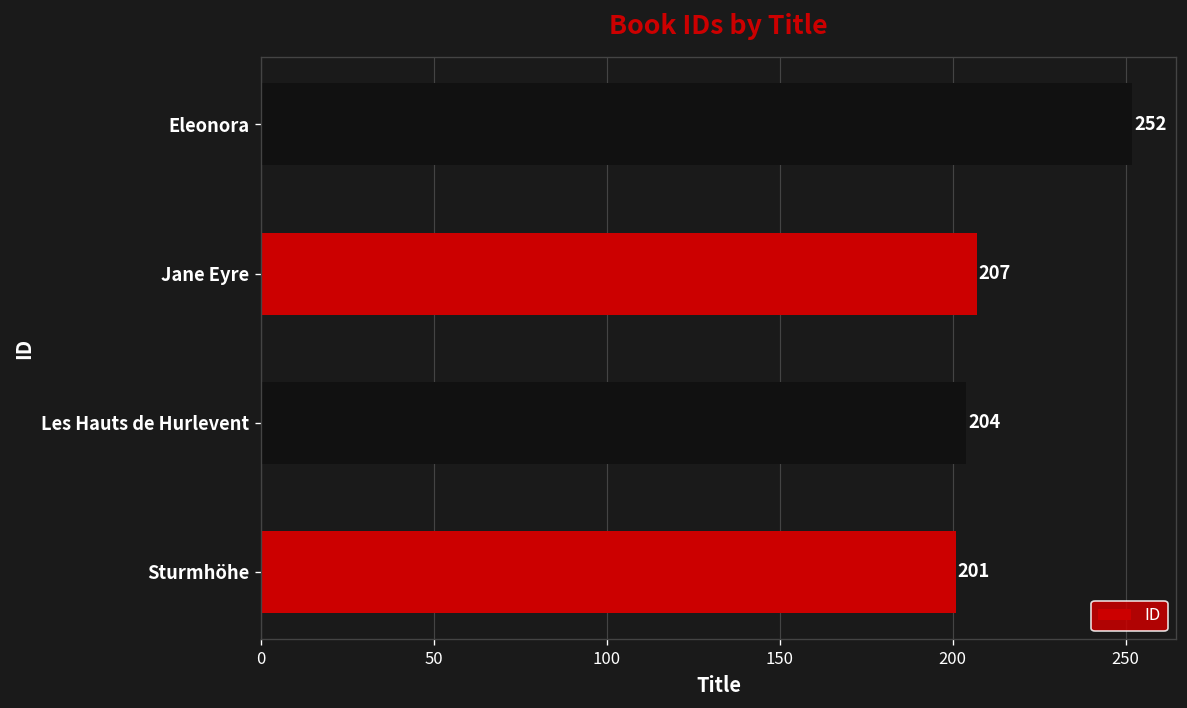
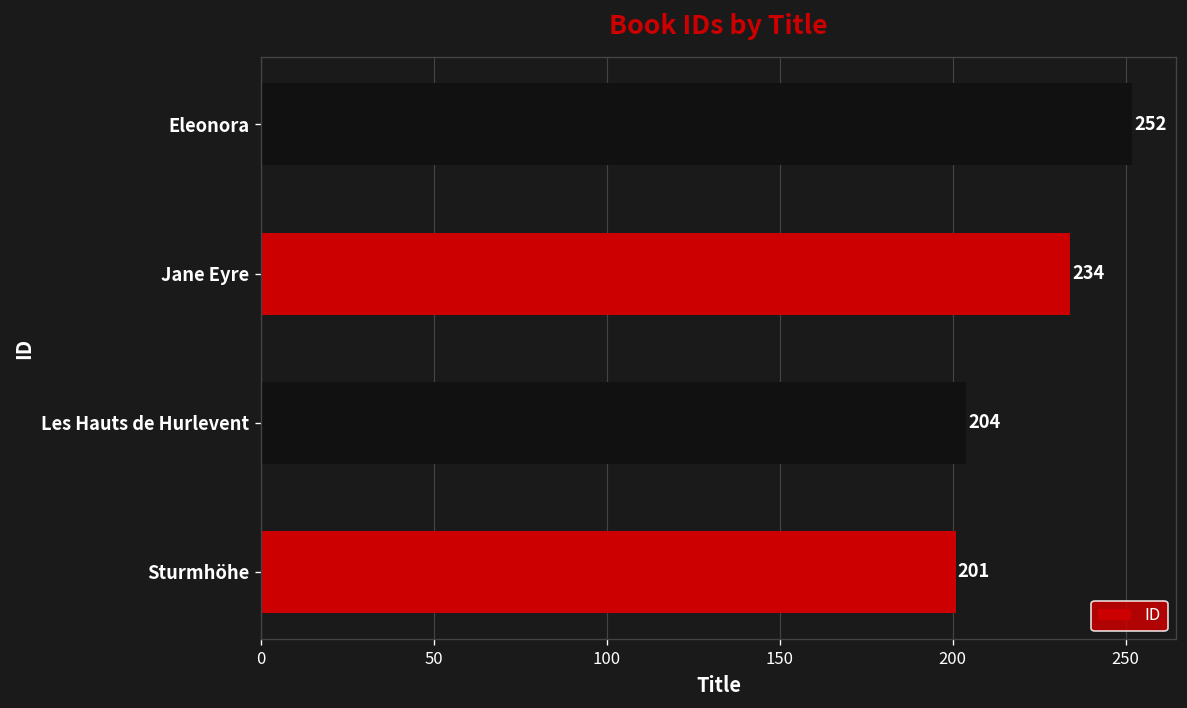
  {
    "Eleonora": 252,
-   "Jane Eyre": 207,
+   "Jane Eyre": 234,
    "Les Hauts de Hurlevent": 204,
    "Sturmhöhe": 201
  }
